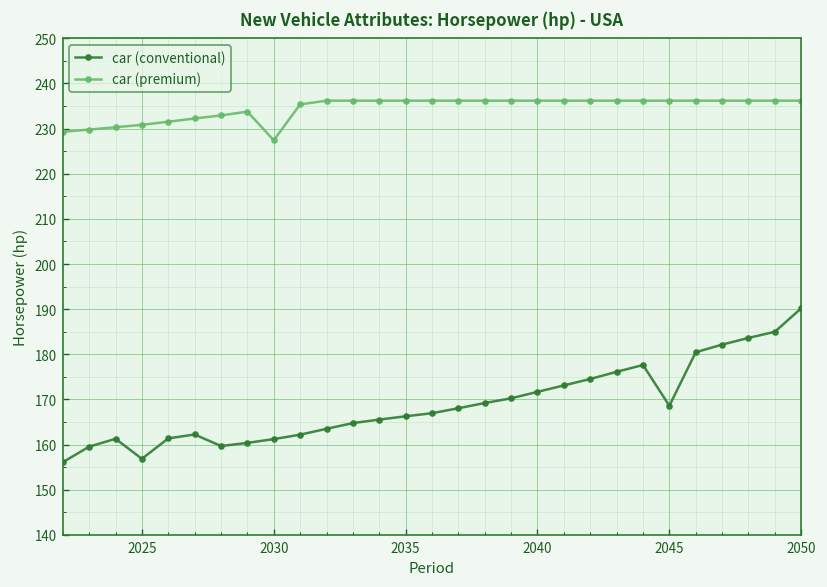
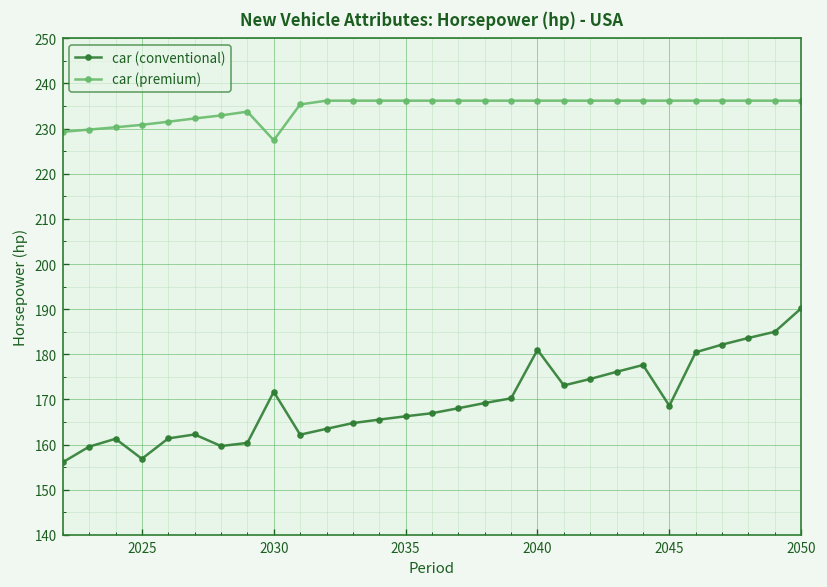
  {
    "car (conventional)": {
      "2025": 157,
-     "2030": 161,
+     "2030": 172,
      "2035": 166,
-     "2040": 172,
+     "2040": 181,
      "2045": 169,
      "2050": 190
    },
    "car (premium)": {
      "2025": 231,
      "2030": 227,
      "2035": 236,
      "2040": 236,
      "2045": 236,
      "2050": 236
    }
  }
